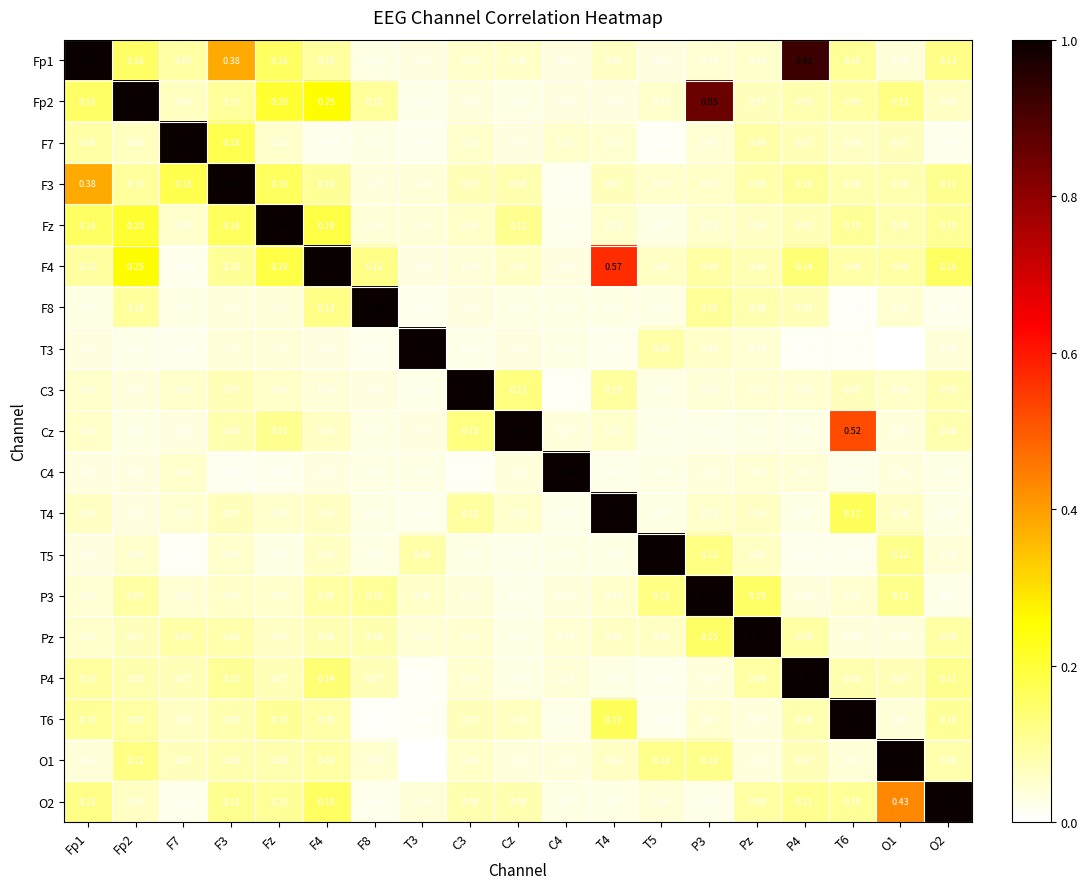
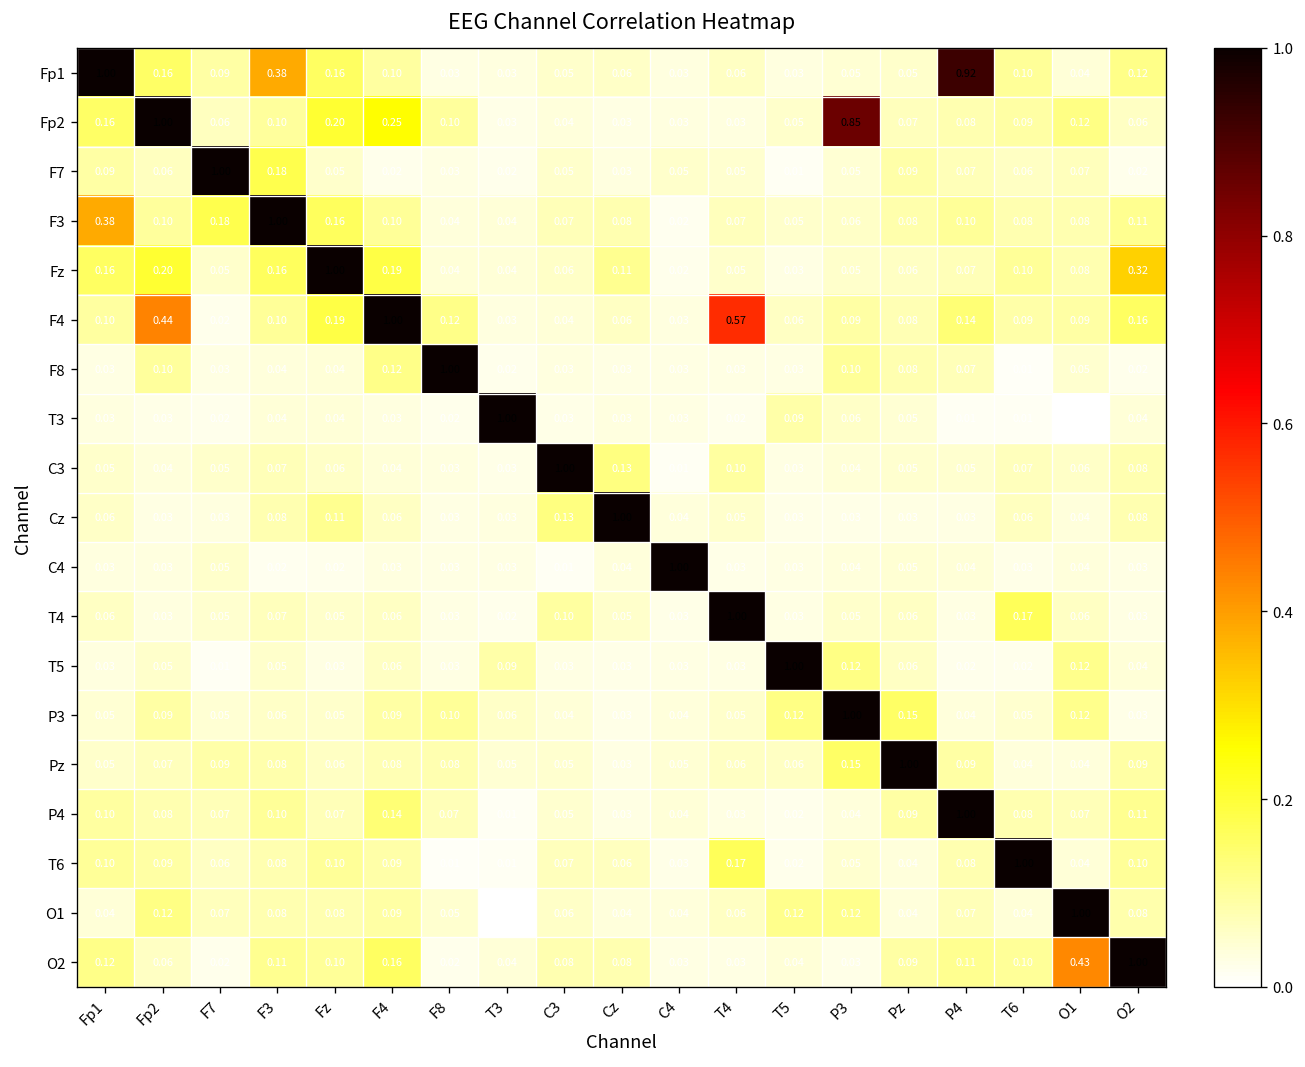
  {
    "Fp1": {
      "Fp2": 0.16,
      "F7": 0.09,
      "F3": 0.38,
      "Fz": 0.16,
      "F4": 0.10,
      "C3": 0.05,
      "Cz": 0.06,
      "T4": 0.06,
      "Pz": 0.05,
      "P4": 0.92,
      "T6": 0.10,
      "O2": 0.12
    },
    "Fp2": {
      "Fp1": 0.16,
      "F7": 0.06,
      "F3": 0.10,
      "Fz": 0.20,
      "F4": 0.25,
      "F8": 0.10,
      "T5": 0.05,
      "P3": 0.85,
      "Pz": 0.07,
      "P4": 0.08,
      "T6": 0.09,
      "O1": 0.12,
      "O2": 0.06
    },
    "F7": {
      "Fp1": 0.09,
      "Fp2": 0.06,
      "F3": 0.18,
      "Fz": 0.05,
      "C3": 0.05,
      "C4": 0.05,
      "T4": 0.05,
      "Pz": 0.09,
      "P4": 0.07,
      "T6": 0.06,
      "O1": 0.07
    },
    "F3": {
      "Fp1": 0.38,
      "Fp2": 0.10,
      "F7": 0.18,
      "Fz": 0.16,
      "F4": 0.10,
      "C3": 0.07,
      "Cz": 0.08,
      "T4": 0.07,
      "T5": 0.05,
      "P3": 0.06,
      "Pz": 0.08,
      "P4": 0.10,
      "T6": 0.08,
      "O1": 0.08,
      "O2": 0.11
    },
    "Fz": {
      "Fp1": 0.16,
      "Fp2": 0.20,
      "F7": 0.05,
      "F3": 0.16,
      "F4": 0.19,
      "C3": 0.06,
      "Cz": 0.11,
      "T4": 0.05,
      "P3": 0.05,
      "Pz": 0.06,
      "P4": 0.07,
      "T6": 0.10,
      "O1": 0.08,
-     "O2": 0.10
+     "O2": 0.32
    },
    "F4": {
      "Fp1": 0.10,
-     "Fp2": 0.25,
+     "Fp2": 0.44,
      "F3": 0.10,
      "Fz": 0.19,
      "F8": 0.12,
      "Cz": 0.06,
      "T4": 0.57,
      "T5": 0.06,
      "P3": 0.09,
      "Pz": 0.08,
      "P4": 0.14,
      "T6": 0.09,
      "O1": 0.09,
      "O2": 0.16
    },
    "F8": {
      "Fp2": 0.10,
      "F4": 0.12,
      "P3": 0.10,
      "Pz": 0.08,
      "P4": 0.07,
      "O1": 0.05
    },
    "T3": {
      "T5": 0.09,
      "P3": 0.06
    },
    "C3": {
      "Fp1": 0.05,
      "F7": 0.05,
      "F3": 0.07,
      "Fz": 0.06,
      "Cz": 0.13,
      "T4": 0.10,
      "Pz": 0.05,
      "P4": 0.05,
      "T6": 0.07,
      "O1": 0.06,
      "O2": 0.08
    },
    "Cz": {
      "Fp1": 0.06,
      "F3": 0.08,
      "Fz": 0.11,
      "F4": 0.06,
      "C3": 0.13,
      "T4": 0.05,
-     "T6": 0.52,
+     "T6": 0.06,
      "O2": 0.08
    },
    "C4": {
      "F7": 0.05
    },
    "T4": {
      "Fp1": 0.06,
      "F7": 0.05,
      "F3": 0.07,
      "Fz": 0.05,
      "F4": 0.06,
      "C3": 0.10,
      "Cz": 0.05,
      "P3": 0.05,
      "Pz": 0.06,
      "T6": 0.17,
      "O1": 0.06
    },
    "T5": {
      "Fp2": 0.05,
      "F3": 0.05,
      "F4": 0.06,
      "T3": 0.09,
      "P3": 0.12,
      "Pz": 0.06,
      "O1": 0.12
    },
    "P3": {
      "Fp2": 0.09,
      "F3": 0.06,
      "Fz": 0.05,
      "F4": 0.09,
      "F8": 0.10,
      "T3": 0.06,
      "T4": 0.05,
      "T5": 0.12,
      "Pz": 0.15,
      "T6": 0.05,
      "O1": 0.12
    },
    "Pz": {
      "Fp1": 0.05,
      "Fp2": 0.07,
      "F7": 0.09,
      "F3": 0.08,
      "Fz": 0.06,
      "F4": 0.08,
      "F8": 0.08,
      "C3": 0.05,
      "T4": 0.06,
      "T5": 0.06,
      "P3": 0.15,
      "P4": 0.09,
      "O2": 0.09
    },
    "P4": {
      "Fp1": 0.10,
      "Fp2": 0.08,
      "F7": 0.07,
      "F3": 0.10,
      "Fz": 0.07,
      "F4": 0.14,
      "F8": 0.07,
      "C3": 0.05,
      "Pz": 0.09,
      "T6": 0.08,
      "O1": 0.07,
      "O2": 0.11
    },
    "T6": {
      "Fp1": 0.10,
      "Fp2": 0.09,
      "F7": 0.06,
      "F3": 0.08,
      "Fz": 0.10,
      "F4": 0.09,
      "C3": 0.07,
      "Cz": 0.06,
      "T4": 0.17,
      "P3": 0.05,
      "P4": 0.08,
      "O2": 0.10
    },
    "O1": {
      "Fp2": 0.12,
      "F7": 0.07,
      "F3": 0.08,
      "Fz": 0.08,
      "F4": 0.09,
      "F8": 0.05,
      "C3": 0.06,
      "T4": 0.06,
      "T5": 0.12,
      "P3": 0.12,
      "P4": 0.07,
      "O2": 0.08
    },
    "O2": {
      "Fp1": 0.12,
      "Fp2": 0.06,
      "F3": 0.11,
      "Fz": 0.10,
      "F4": 0.16,
      "C3": 0.08,
      "Cz": 0.08,
      "Pz": 0.09,
      "P4": 0.11,
      "T6": 0.10,
      "O1": 0.43
    }
  }
